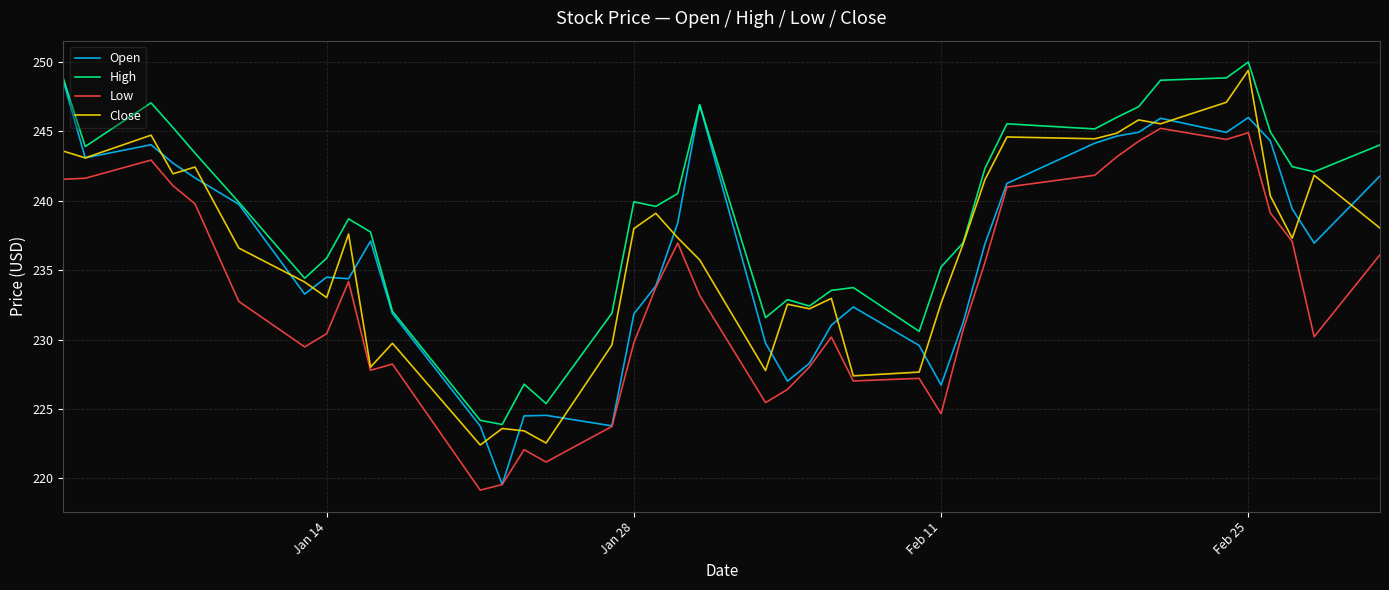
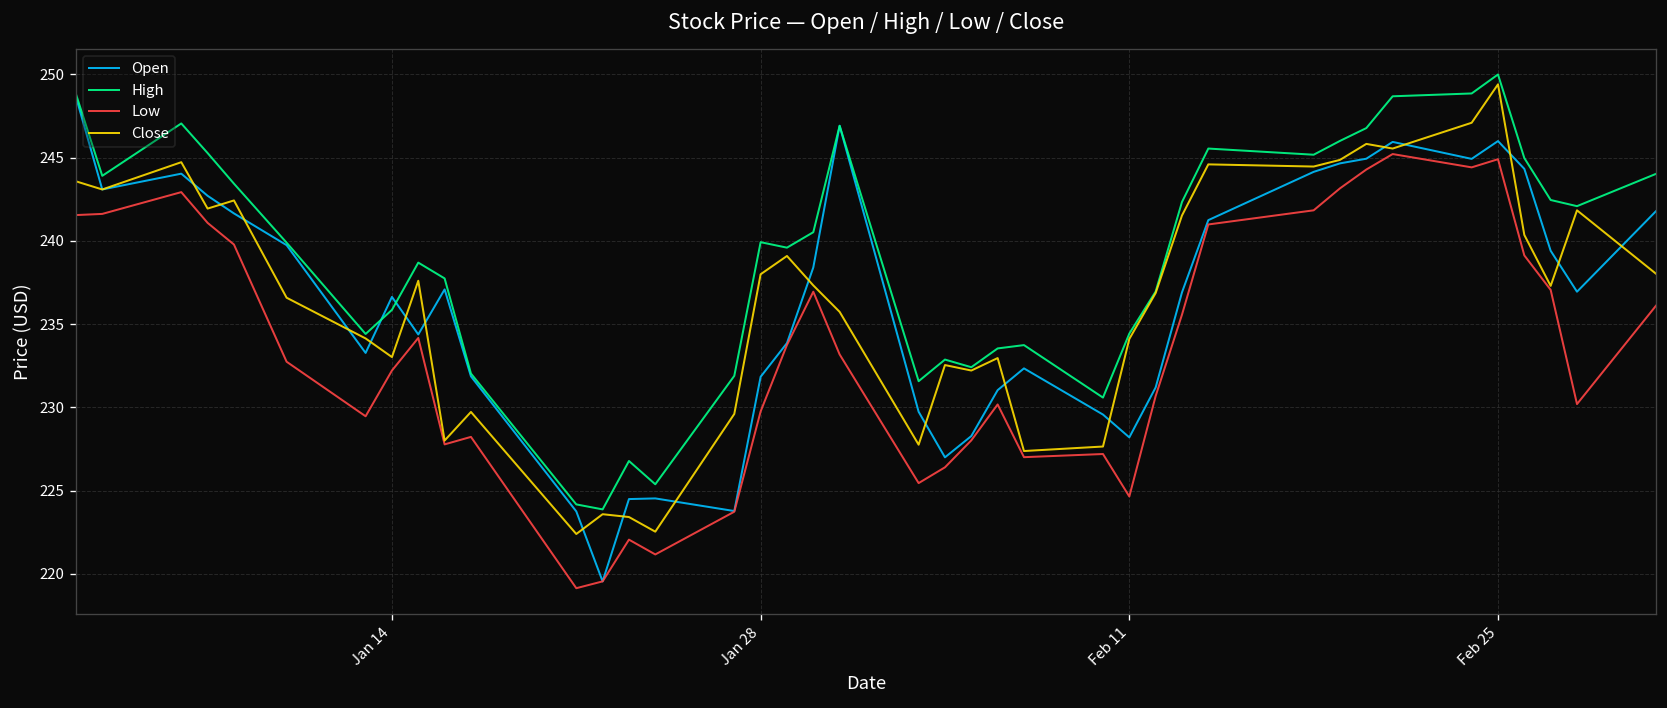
  {
    "Open": {
-     "Jan 14": 234.5,
+     "Jan 14": 236.6,
      "Jan 28": 231.8,
-     "Feb 11": 226.7,
+     "Feb 11": 228.2,
      "Feb 25": 246.0
    },
    "High": {
      "Jan 14": 235.9,
      "Jan 28": 239.9,
-     "Feb 11": 235.2,
+     "Feb 11": 234.4,
      "Feb 25": 250.0
    },
    "Low": {
-     "Jan 14": 230.4,
+     "Jan 14": 232.2,
      "Jan 28": 229.8,
      "Feb 11": 224.6,
      "Feb 25": 244.9
    },
    "Close": {
      "Jan 14": 233.0,
      "Jan 28": 238.0,
-     "Feb 11": 232.6,
+     "Feb 11": 234.1,
      "Feb 25": 249.4
    }
  }
